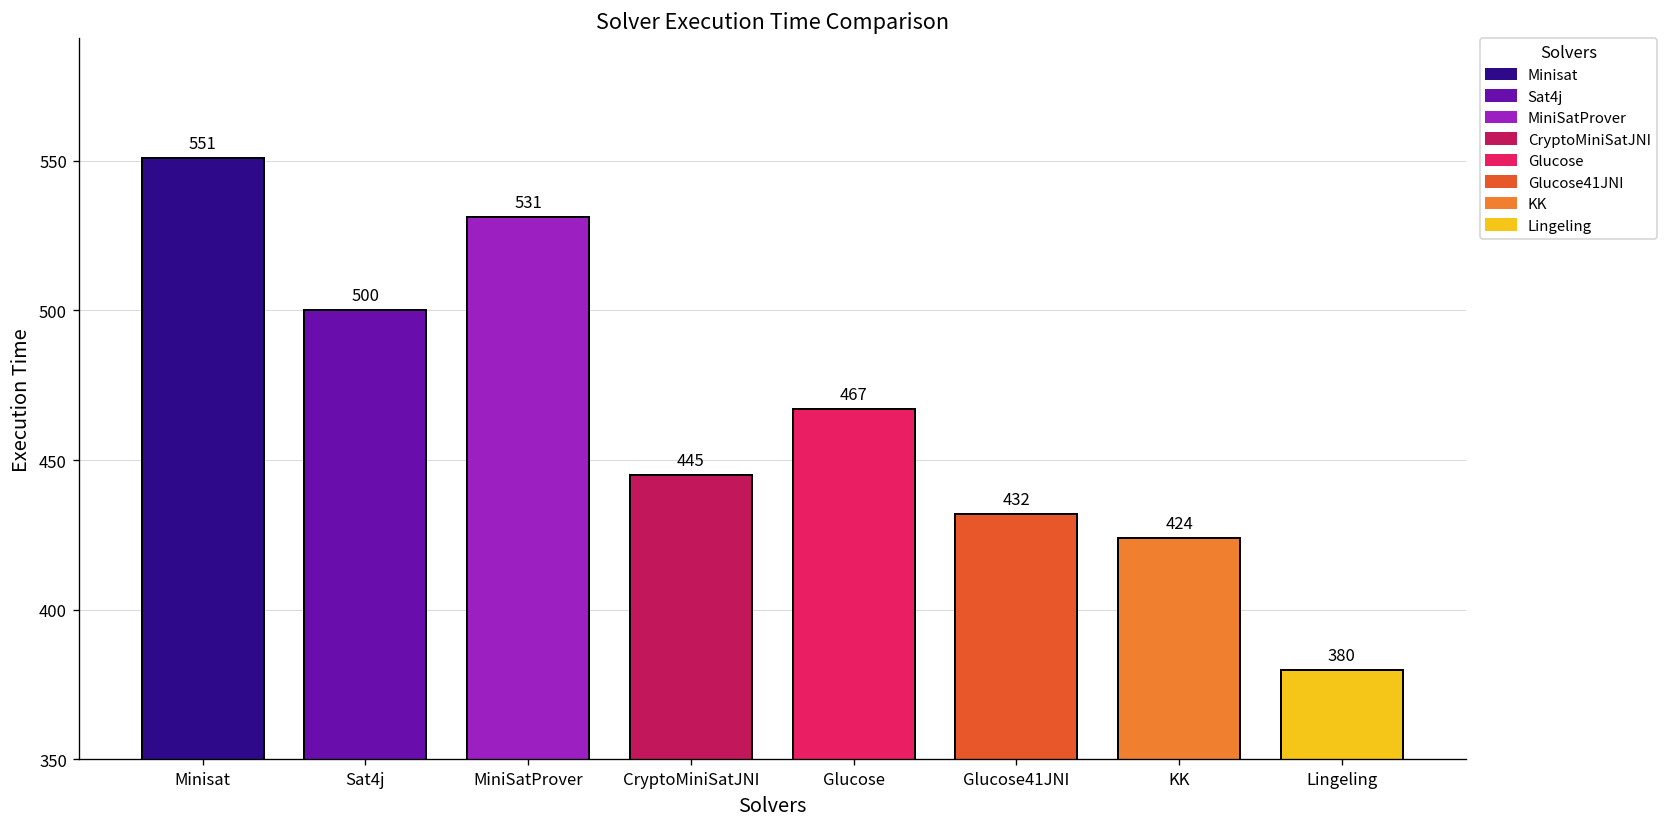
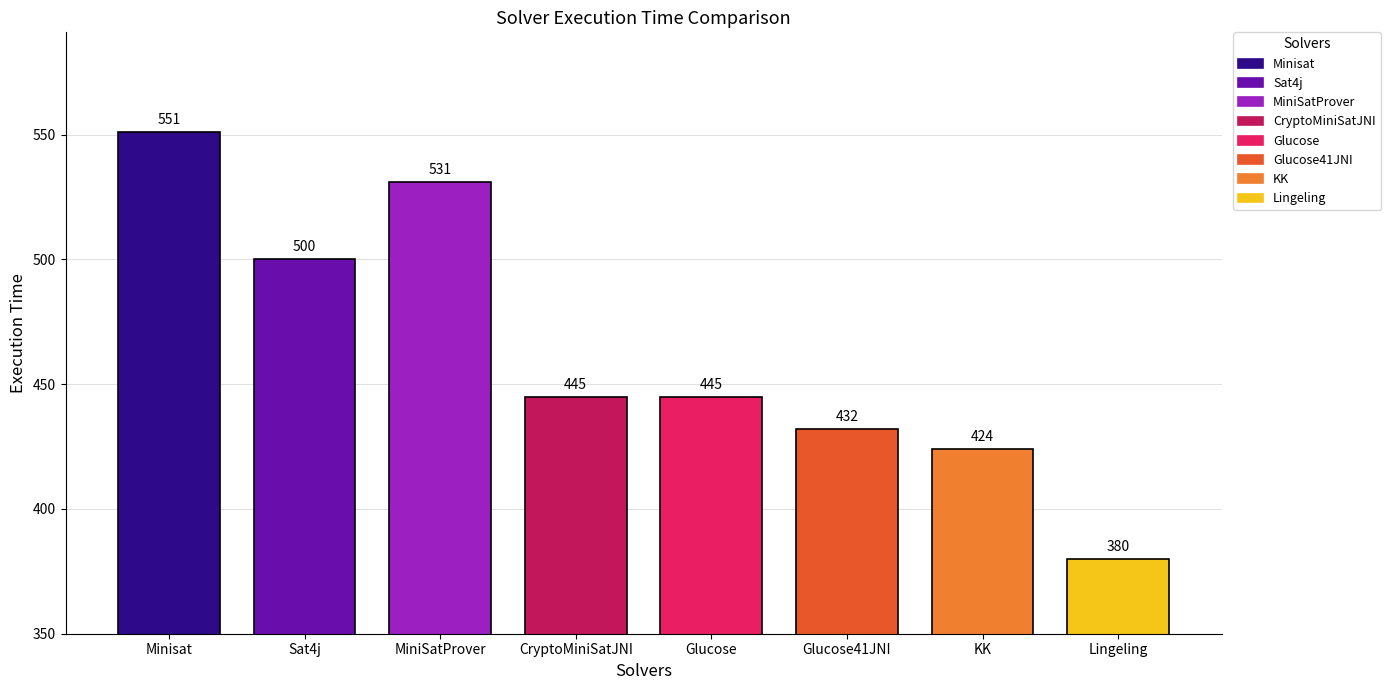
  {
    "Minisat": 551,
    "Sat4j": 500,
    "MiniSatProver": 531,
    "CryptoMiniSatJNI": 445,
-   "Glucose": 467,
+   "Glucose": 445,
    "Glucose41JNI": 432,
    "KK": 424,
    "Lingeling": 380
  }
